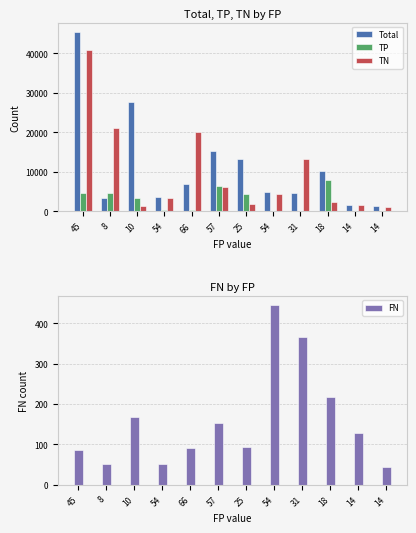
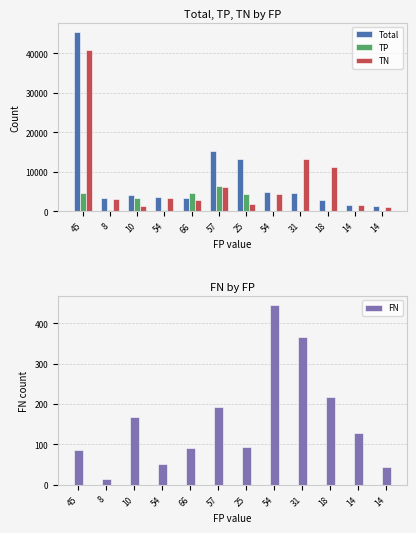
  {
    "Total, TP, TN by FP": {
      "Total": {
        "45": 45000,
        "8": 3000,
-       "10": 28000,
-       "66": 7000,
+       "10": 4000,
+       "66": 3000,
        "57": 15000,
        "25": 13000,
        "31": 5000,
-       "18": 10000
+       "18": 3000
      },
      "TP": {
        "45": 5000,
-       "8": 5000,
+       "8": 0,
        "10": 3000,
-       "66": 0,
+       "66": 5000,
        "57": 6000,
        "25": 4000,
-       "18": 8000
+       "18": 0
      },
      "TN": {
        "45": 41000,
-       "8": 21000,
+       "8": 3000,
        "10": 1000,
-       "66": 20000,
+       "66": 3000,
        "57": 6000,
        "25": 2000,
        "31": 13000,
-       "18": 2000
+       "18": 11000
      }
    },
    "FN by FP": {
      "45": 90,
-     "8": 50,
+     "8": 10,
      "10": 170,
      "66": 90,
-     "57": 150,
+     "57": 190,
      "25": 90,
      "31": 370,
      "18": 220
    }
  }
